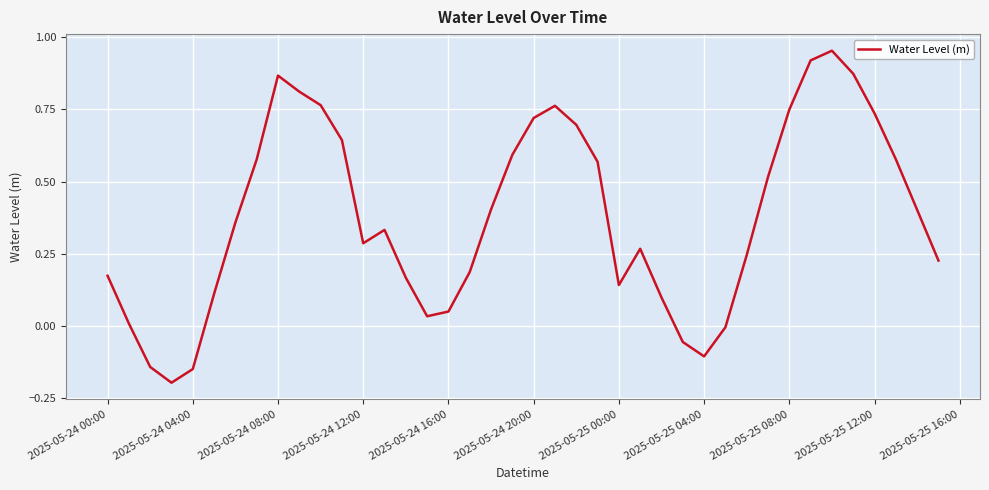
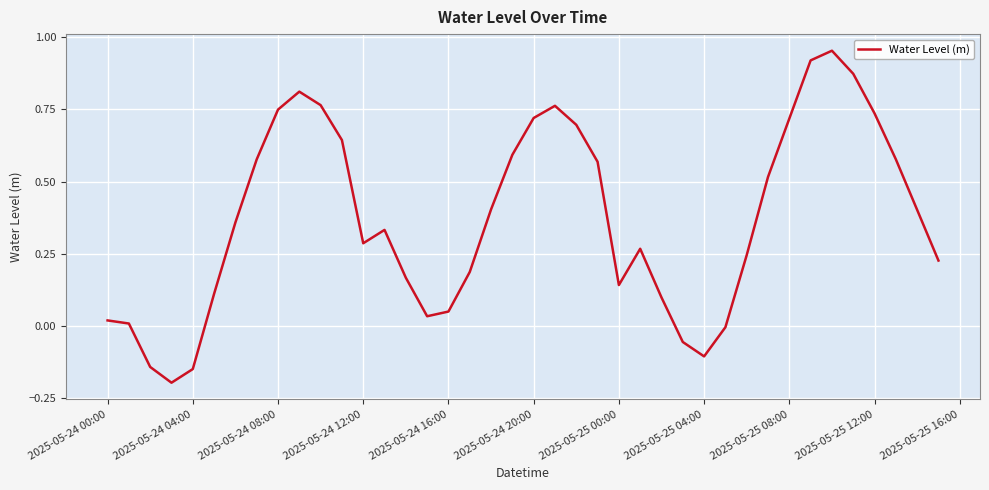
  {
-   "2025-05-24 00:00": 0.17,
+   "2025-05-24 00:00": 0.02,
    "2025-05-24 04:00": -0.15,
-   "2025-05-24 08:00": 0.87,
+   "2025-05-24 08:00": 0.75,
    "2025-05-24 12:00": 0.29,
    "2025-05-24 16:00": 0.05,
    "2025-05-24 20:00": 0.72,
    "2025-05-25 00:00": 0.14,
    "2025-05-25 04:00": -0.11,
-   "2025-05-25 08:00": 0.75,
+   "2025-05-25 08:00": 0.72,
    "2025-05-25 12:00": 0.74
  }
